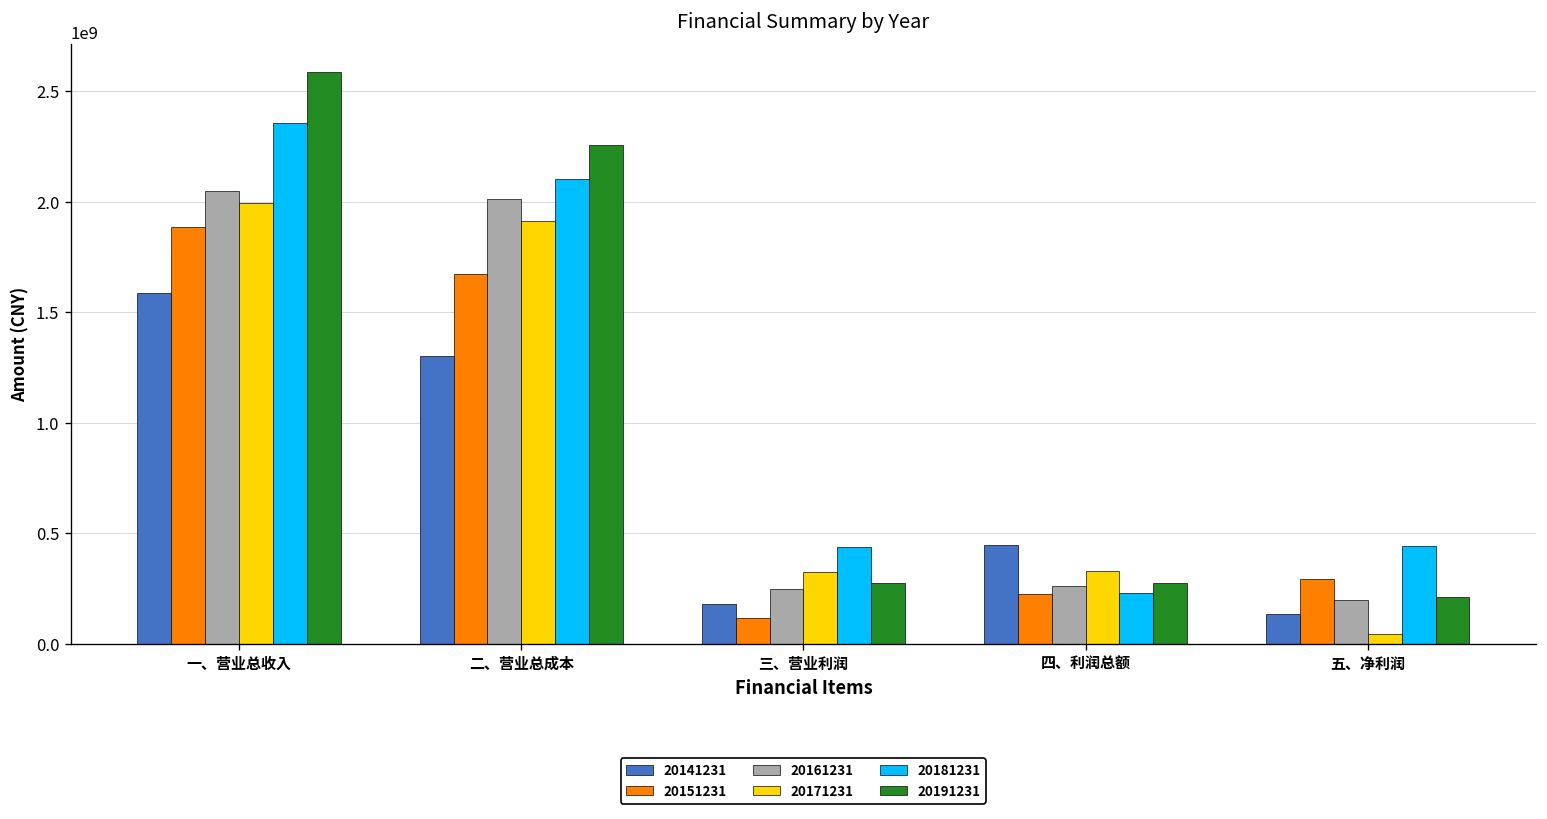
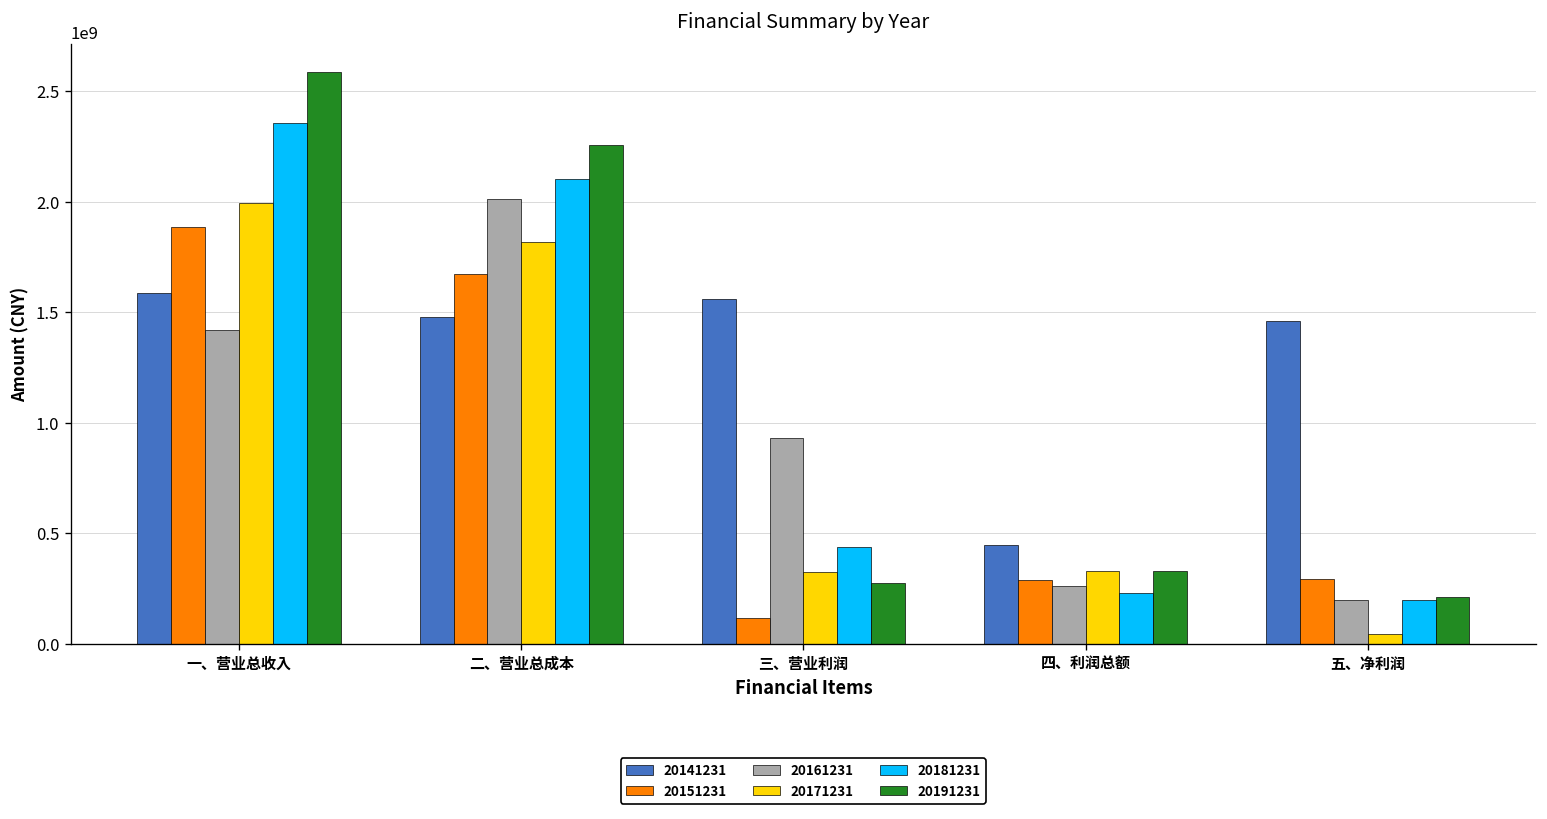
  {
    "20141231": {
      "一、营业总收入": 1580000000,
-     "二、营业总成本": 1300000000,
-     "三、营业利润": 180000000,
+     "二、营业总成本": 1480000000,
+     "三、营业利润": 1560000000,
      "四、利润总额": 450000000,
-     "五、净利润": 130000000
+     "五、净利润": 1460000000
    },
    "20151231": {
      "一、营业总收入": 1890000000,
      "二、营业总成本": 1670000000,
      "三、营业利润": 120000000,
-     "四、利润总额": 220000000,
+     "四、利润总额": 290000000,
      "五、净利润": 290000000
    },
    "20161231": {
-     "一、营业总收入": 2050000000,
+     "一、营业总收入": 1420000000,
      "二、营业总成本": 2010000000,
-     "三、营业利润": 250000000,
+     "三、营业利润": 930000000,
      "四、利润总额": 260000000,
      "五、净利润": 200000000
    },
    "20171231": {
      "一、营业总收入": 1990000000,
-     "二、营业总成本": 1910000000,
+     "二、营业总成本": 1820000000,
      "三、营业利润": 330000000,
      "四、利润总额": 330000000,
      "五、净利润": 40000000
    },
    "20181231": {
      "一、营业总收入": 2350000000,
      "二、营业总成本": 2100000000,
      "三、营业利润": 440000000,
      "四、利润总额": 230000000,
-     "五、净利润": 440000000
+     "五、净利润": 200000000
    },
    "20191231": {
      "一、营业总收入": 2590000000,
      "二、营业总成本": 2260000000,
      "三、营业利润": 280000000,
-     "四、利润总额": 280000000,
+     "四、利润总额": 330000000,
      "五、净利润": 210000000
    }
  }
